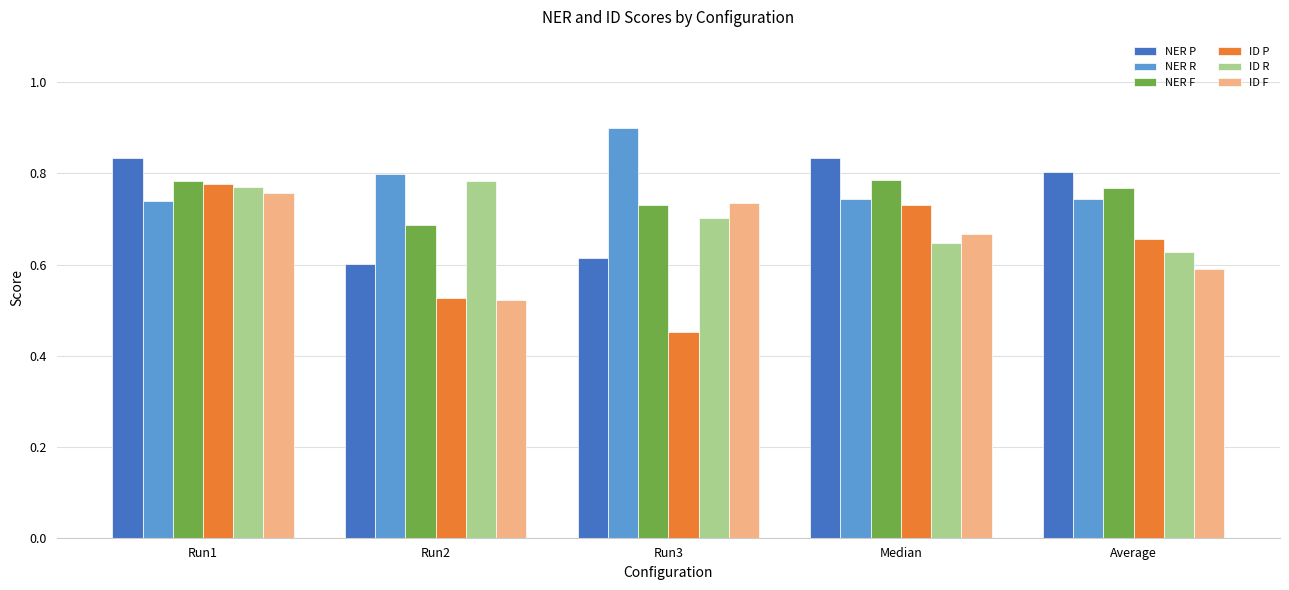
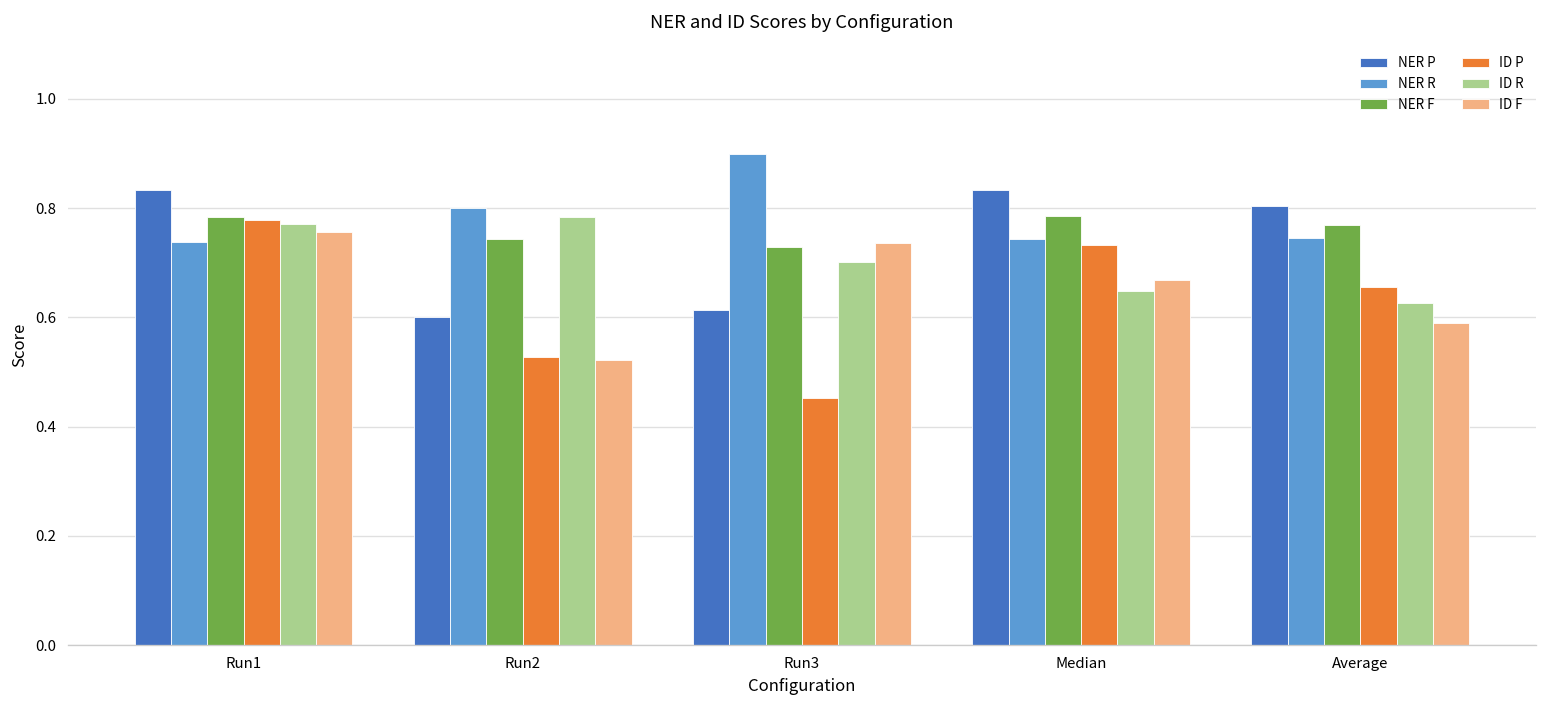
  {
    "NER F": {
      "Run1": 0.78,
-     "Run2": 0.69,
+     "Run2": 0.74,
      "Run3": 0.73,
      "Median": 0.79,
      "Average": 0.77
    },
    "ID P": {
      "Run1": 0.78,
      "Run2": 0.53,
      "Run3": 0.45,
      "Median": 0.73,
      "Average": 0.66
    },
    "ID R": {
      "Run1": 0.77,
      "Run2": 0.78,
      "Run3": 0.70,
      "Median": 0.65,
      "Average": 0.63
    },
    "ID F": {
      "Run1": 0.76,
      "Run2": 0.52,
      "Run3": 0.74,
      "Median": 0.67,
      "Average": 0.59
    }
  }
